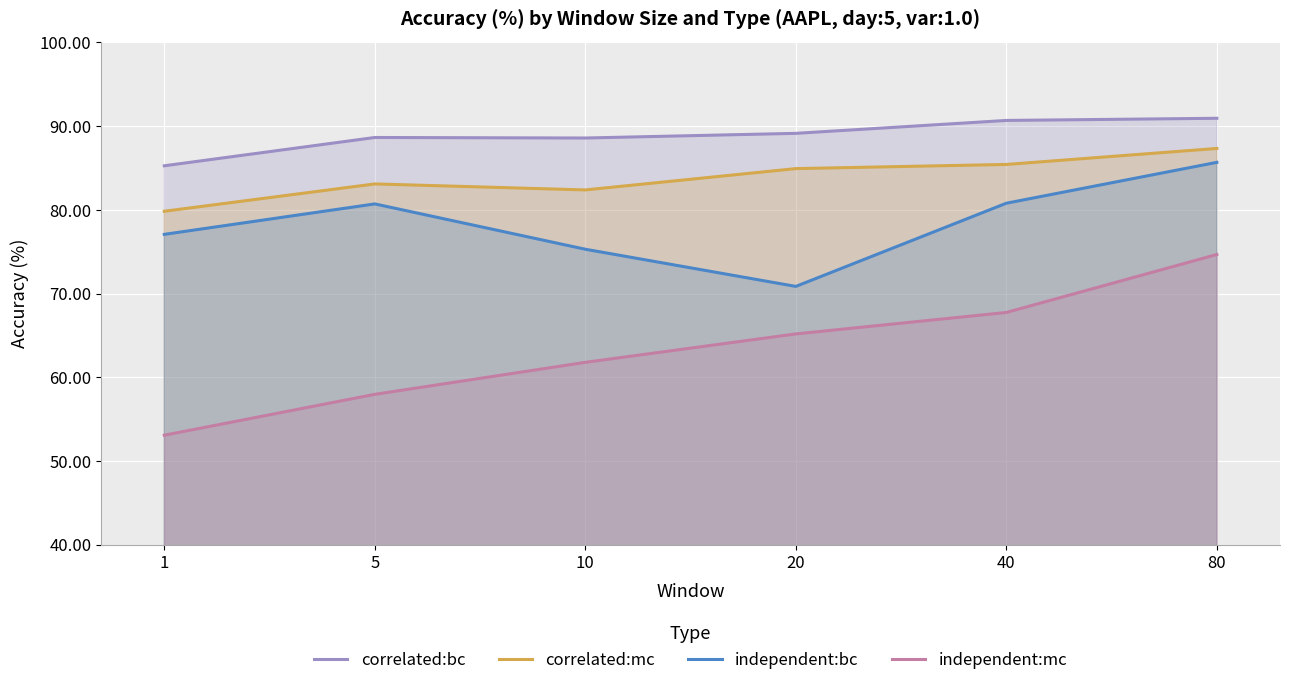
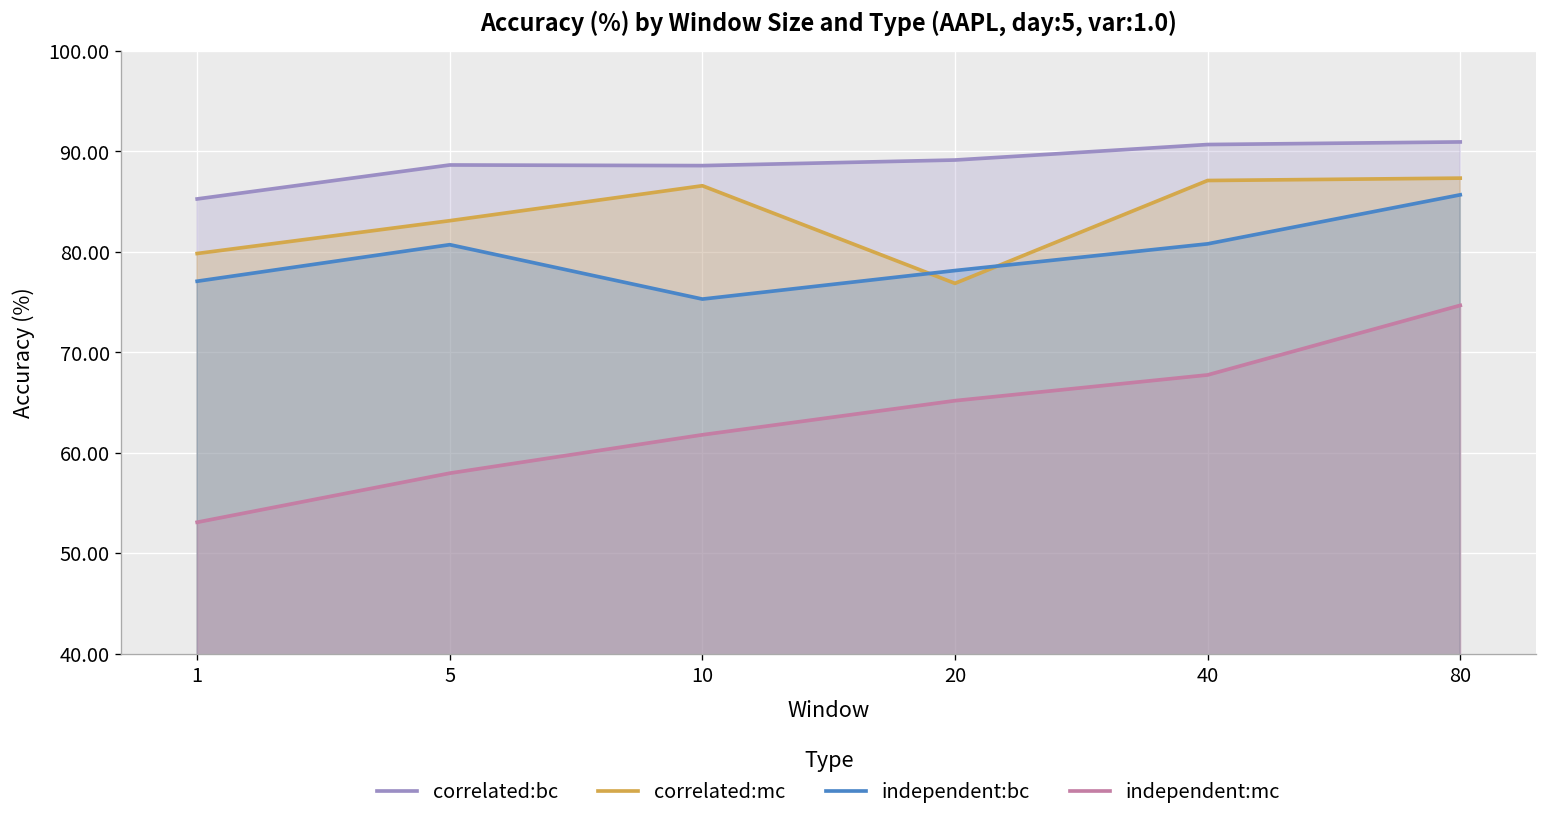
  {
    "correlated:mc": {
      "1": 80,
      "5": 83,
-     "10": 82,
-     "20": 85,
-     "40": 85,
+     "10": 87,
+     "20": 77,
+     "40": 87,
      "80": 87
    },
    "independent:bc": {
      "1": 77,
      "5": 81,
      "10": 75,
-     "20": 71,
+     "20": 78,
      "40": 81,
      "80": 86
    }
  }
